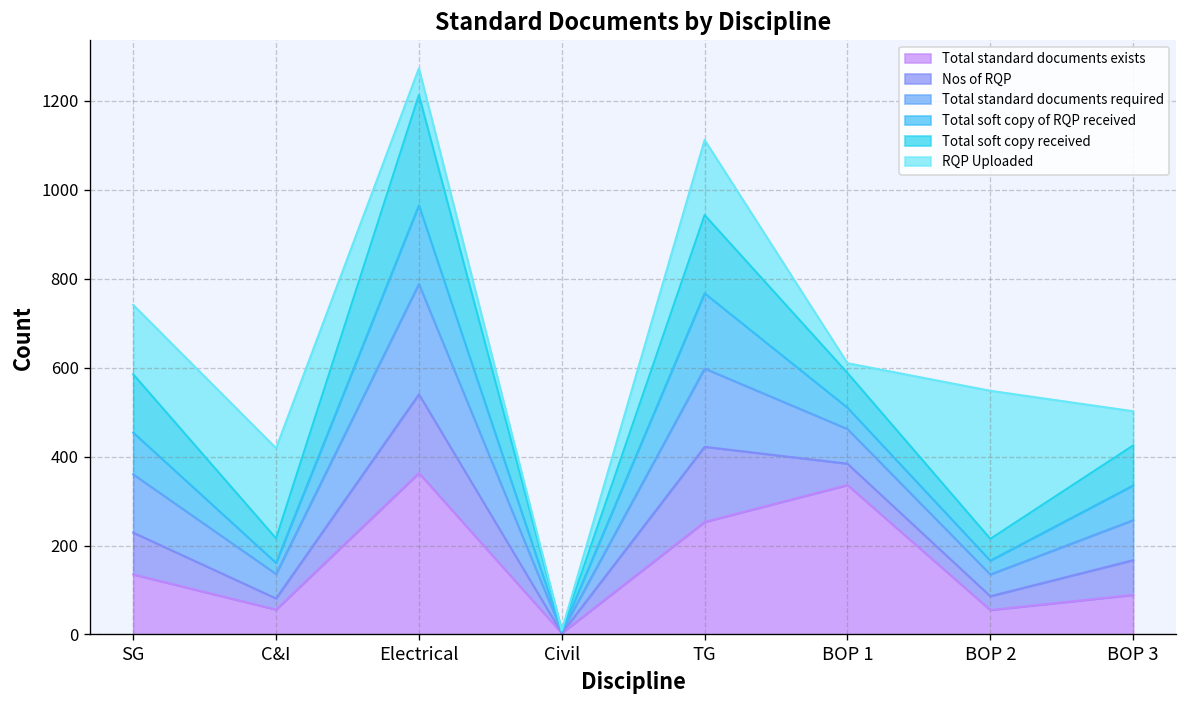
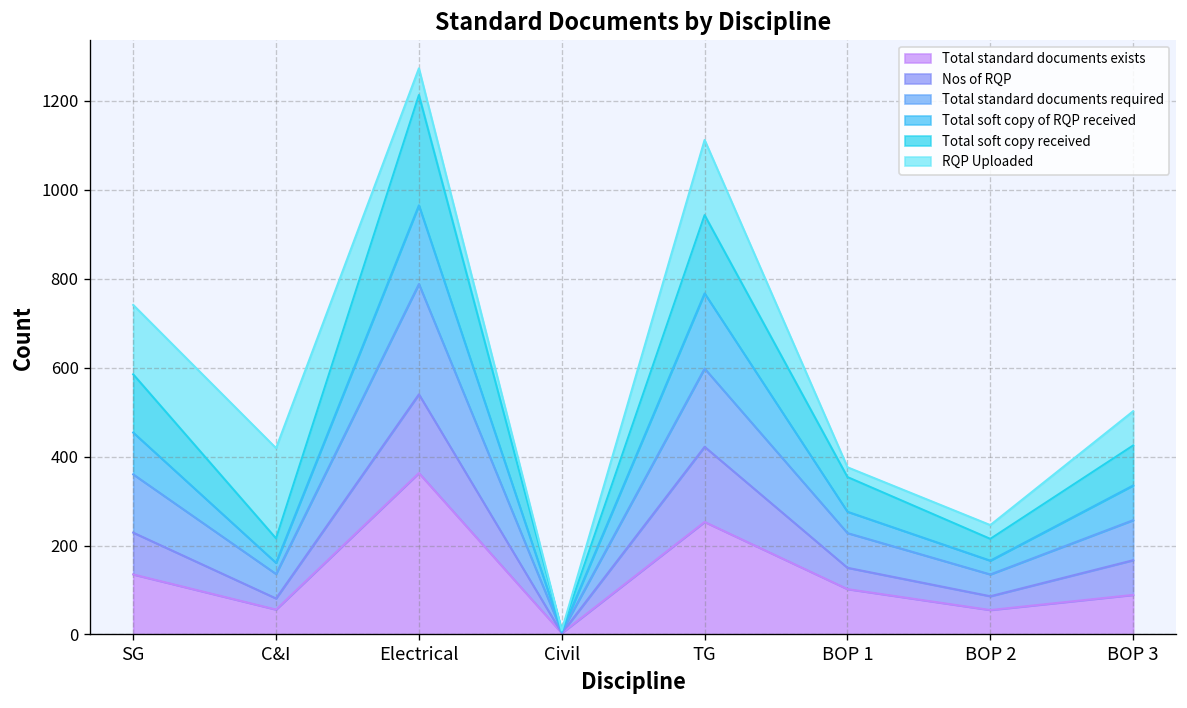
  {
    "Total standard documents exists": {
      "SG": 140,
      "C&I": 60,
      "Electrical": 360,
      "TG": 250,
-     "BOP 1": 340,
+     "BOP 1": 100,
      "BOP 2": 60,
      "BOP 3": 90
    },
    "RQP Uploaded": {
      "SG": 160,
      "C&I": 200,
      "Electrical": 60,
      "TG": 170,
      "BOP 1": 20,
-     "BOP 2": 330,
+     "BOP 2": 30,
      "BOP 3": 80
    }
  }
